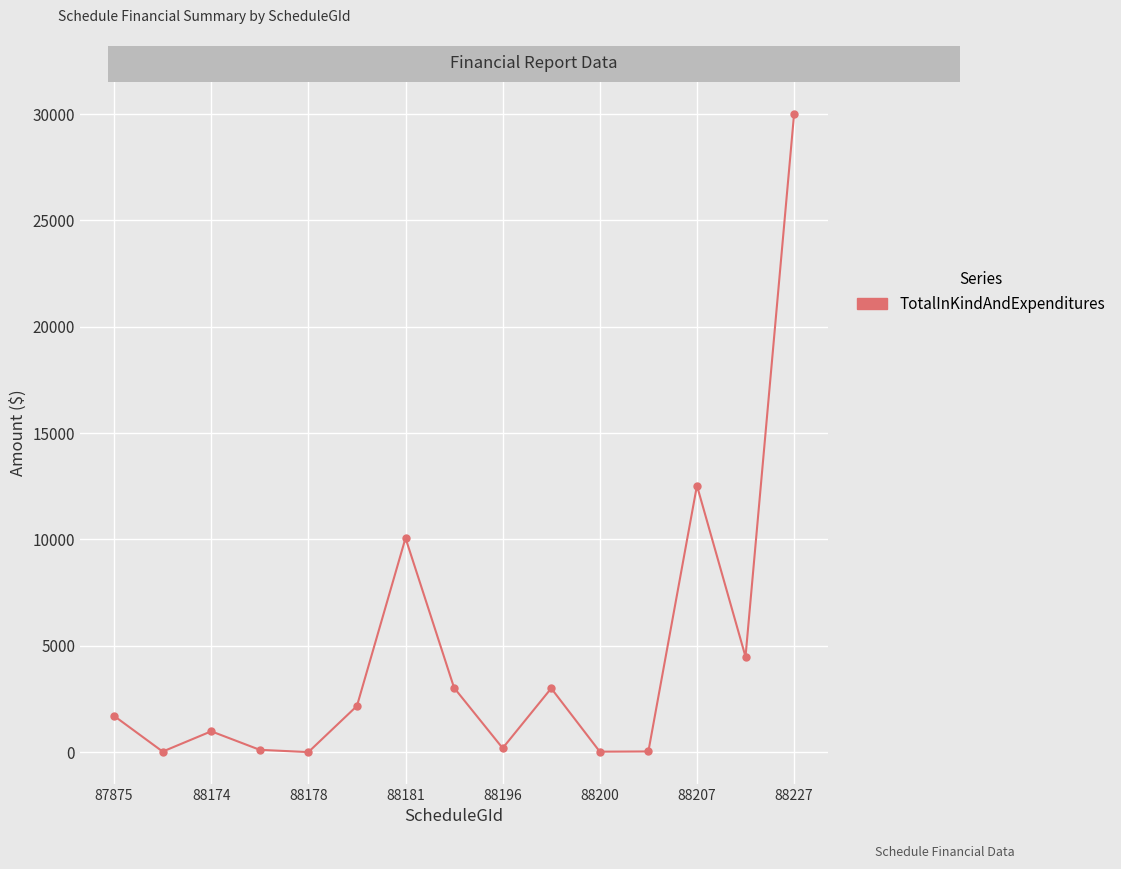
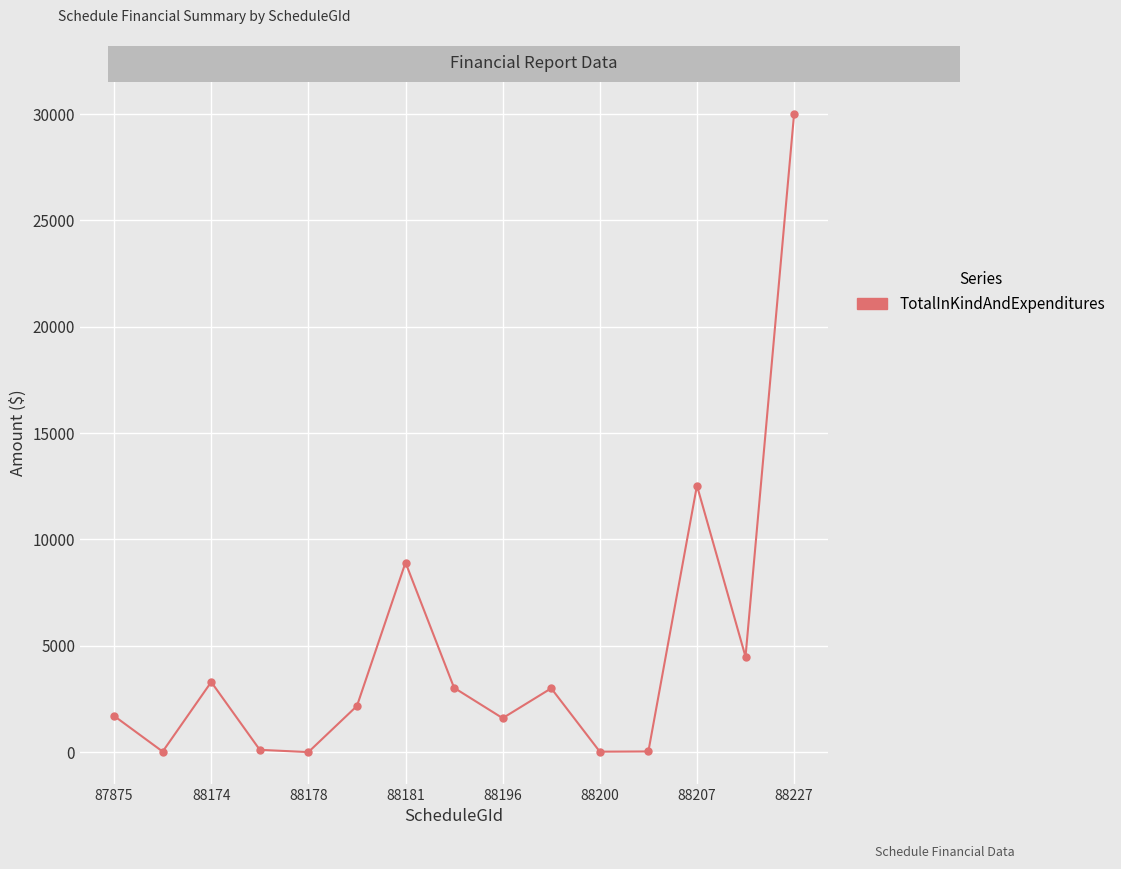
  {
    "87875": 1700,
-   "88174": 1000,
+   "88174": 3300,
    "88178": 0,
-   "88181": 10100,
-   "88196": 200,
+   "88181": 8900,
+   "88196": 1600,
    "88200": 0,
    "88207": 12500,
    "88227": 30000
  }
